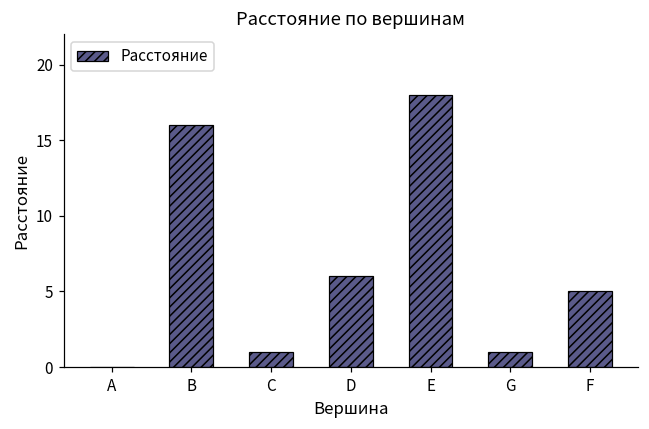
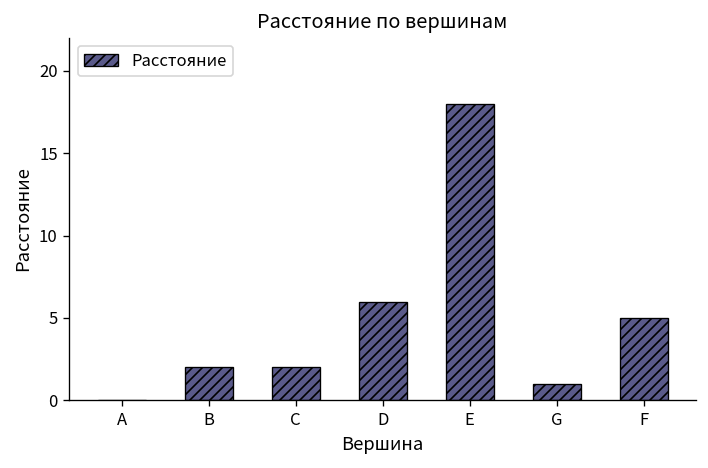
  {
    "A": 0,
-   "B": 16,
-   "C": 1,
+   "B": 2,
+   "C": 2,
    "D": 6,
    "E": 18,
    "G": 1,
    "F": 5
  }
